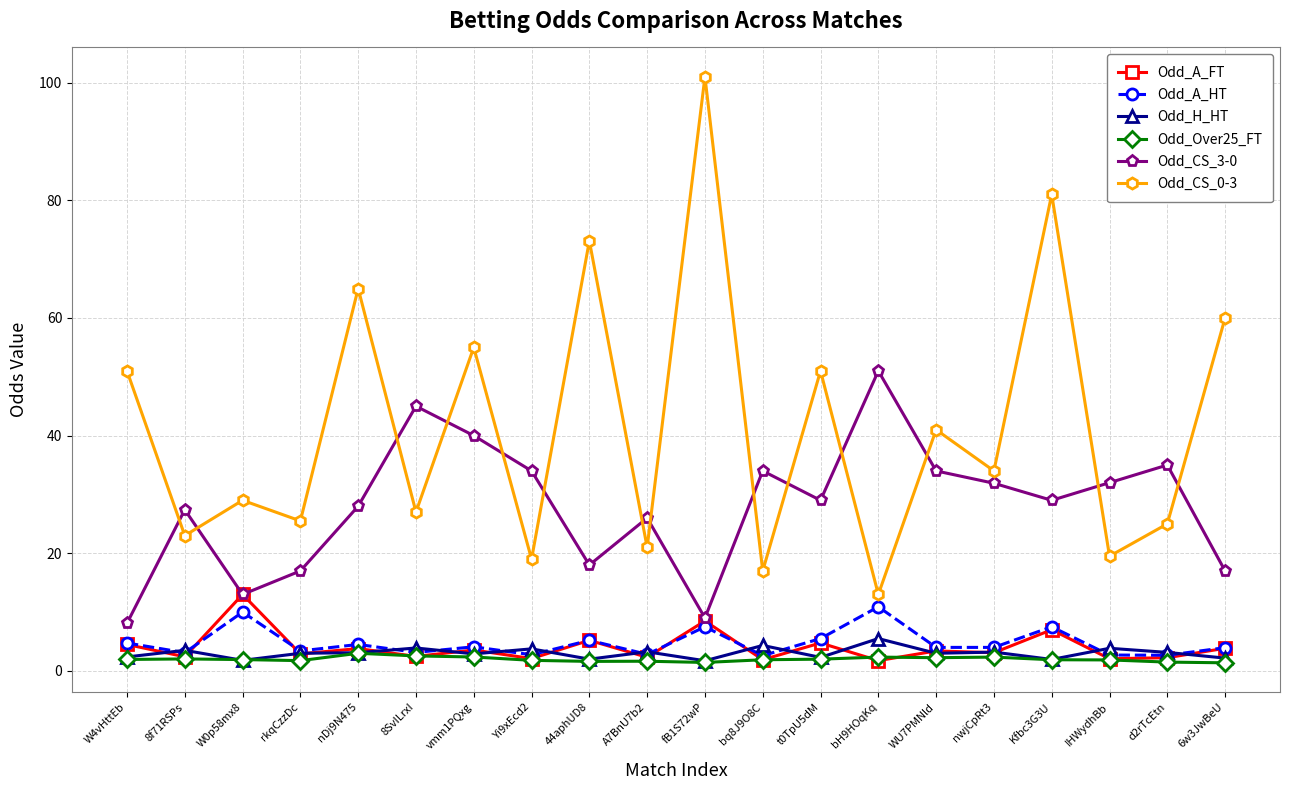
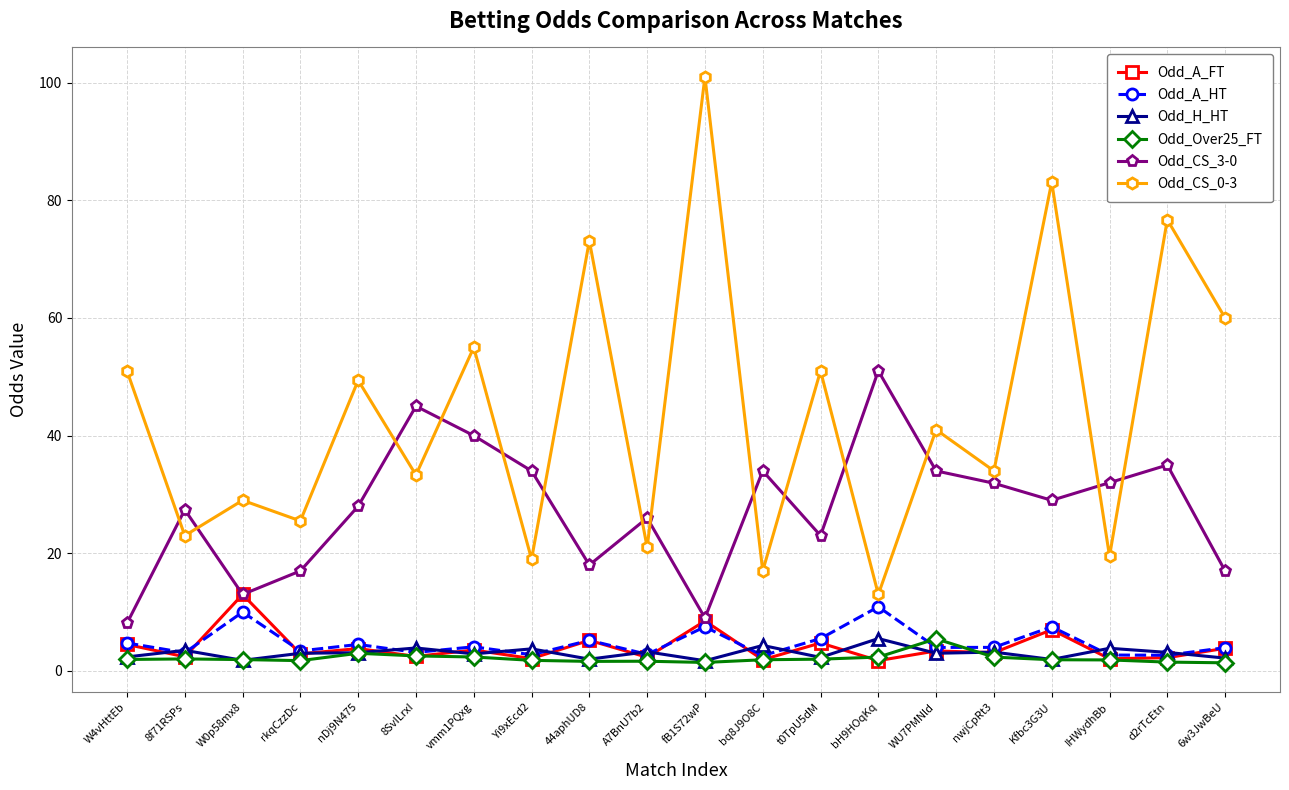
  {
    "Odd_A_FT": {
      "nDj9N475": 4,
      "vmm1PQxg": 4,
      "A7BnU7b2": 2,
      "fB1S72wP": 9,
      "t0TpU5dM": 5,
      "bH9HOqKq": 2,
      "Kfbc3G3U": 7
    },
    "Odd_A_HT": {
      "W0p58mx8": 10,
      "nDj9N475": 5,
      "8SvILrxI": 3,
      "vmm1PQxg": 4,
      "Yi9xEcd2": 3,
      "fB1S72wP": 8,
      "bq8J9O8C": 3,
      "t0TpU5dM": 6,
      "bH9HOqKq": 11,
      "WU7PMNld": 4,
      "nwjCpRt3": 4,
      "Kfbc3G3U": 8,
      "IHWydhBb": 3
    },
    "Odd_H_HT": {
      "W4vHttEb": 2,
      "8SvILrxI": 4,
      "vmm1PQxg": 3,
      "Yi9xEcd2": 4,
      "bq8J9O8C": 4,
      "bH9HOqKq": 6,
      "IHWydhBb": 4,
      "d2rTcEtn": 3,
      "6w3JwBeU": 2
    },
    "Odd_Over25_FT": {
      "W4vHttEb": 2,
      "rkqCzzDc": 2,
      "vmm1PQxg": 2,
      "A7BnU7b2": 2,
      "bH9HOqKq": 2,
-     "WU7PMNld": 2,
+     "WU7PMNld": 5,
      "nwjCpRt3": 2,
      "d2rTcEtn": 2,
      "6w3JwBeU": 1
    },
    "Odd_CS_3-0": {
      "W4vHttEb": 8,
      "8f71RSPs": 27,
      "rkqCzzDc": 17,
      "nDj9N475": 28,
      "8SvILrxI": 45,
      "vmm1PQxg": 40,
      "Yi9xEcd2": 34,
      "44aphUD8": 18,
      "A7BnU7b2": 26,
      "fB1S72wP": 9,
      "bq8J9O8C": 34,
-     "t0TpU5dM": 29,
+     "t0TpU5dM": 23,
      "bH9HOqKq": 51,
      "WU7PMNld": 34,
      "nwjCpRt3": 32,
      "Kfbc3G3U": 29,
      "IHWydhBb": 32,
      "d2rTcEtn": 35,
      "6w3JwBeU": 17
    },
    "Odd_CS_0-3": {
      "W4vHttEb": 51,
      "8f71RSPs": 23,
      "W0p58mx8": 29,
      "rkqCzzDc": 26,
-     "nDj9N475": 65,
-     "8SvILrxI": 27,
+     "nDj9N475": 49,
+     "8SvILrxI": 33,
      "vmm1PQxg": 55,
      "Yi9xEcd2": 19,
      "44aphUD8": 73,
      "A7BnU7b2": 21,
      "fB1S72wP": 101,
      "bq8J9O8C": 17,
      "t0TpU5dM": 51,
      "bH9HOqKq": 13,
      "WU7PMNld": 41,
      "nwjCpRt3": 34,
-     "Kfbc3G3U": 81,
+     "Kfbc3G3U": 83,
      "IHWydhBb": 20,
-     "d2rTcEtn": 25,
+     "d2rTcEtn": 77,
      "6w3JwBeU": 60
    }
  }
